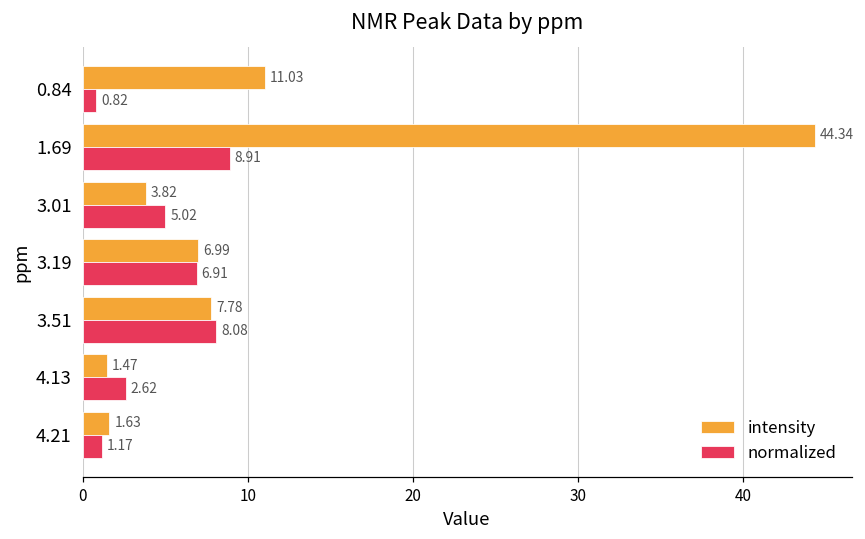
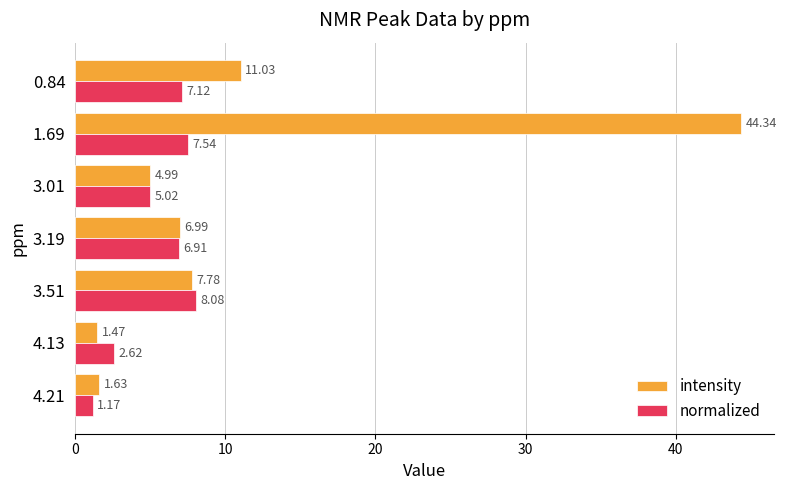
  {
    "intensity": {
      "0.84": 11.03,
      "1.69": 44.34,
-     "3.01": 3.82,
+     "3.01": 4.99,
      "3.19": 6.99,
      "3.51": 7.78,
      "4.13": 1.47,
      "4.21": 1.63
    },
    "normalized": {
-     "0.84": 0.82,
-     "1.69": 8.91,
+     "0.84": 7.12,
+     "1.69": 7.54,
      "3.01": 5.02,
      "3.19": 6.91,
      "3.51": 8.08,
      "4.13": 2.62,
      "4.21": 1.17
    }
  }
